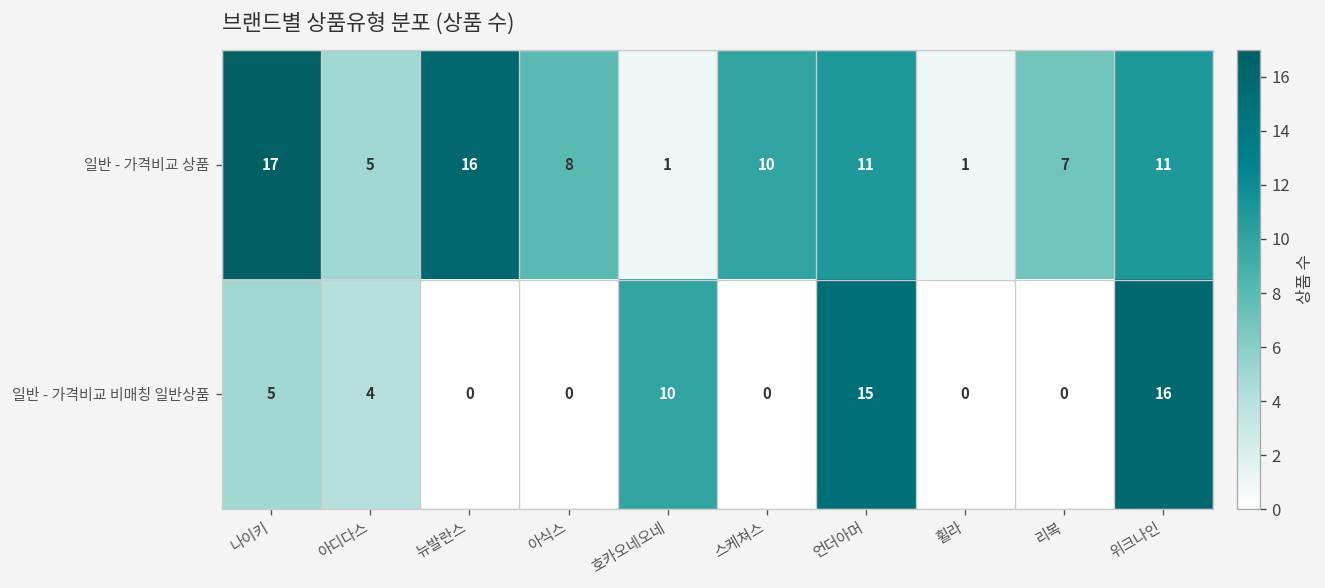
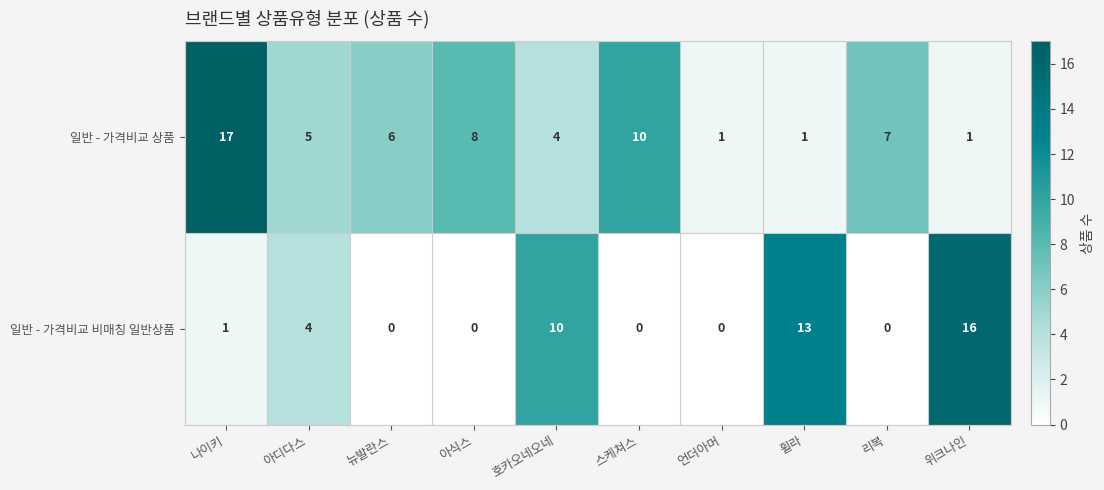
  {
    "일반 - 가격비교 상품": {
      "나이키": 17,
      "아디다스": 5,
-     "뉴발란스": 16,
+     "뉴발란스": 6,
      "아식스": 8,
-     "호카오네오네": 1,
+     "호카오네오네": 4,
      "스케쳐스": 10,
-     "언더아머": 11,
+     "언더아머": 1,
      "휠라": 1,
      "리복": 7,
-     "위크나인": 11
+     "위크나인": 1
    },
    "일반 - 가격비교 비매칭 일반상품": {
-     "나이키": 5,
+     "나이키": 1,
      "아디다스": 4,
      "뉴발란스": 0,
      "아식스": 0,
      "호카오네오네": 10,
      "스케쳐스": 0,
-     "언더아머": 15,
-     "휠라": 0,
+     "언더아머": 0,
+     "휠라": 13,
      "리복": 0,
      "위크나인": 16
    }
  }
